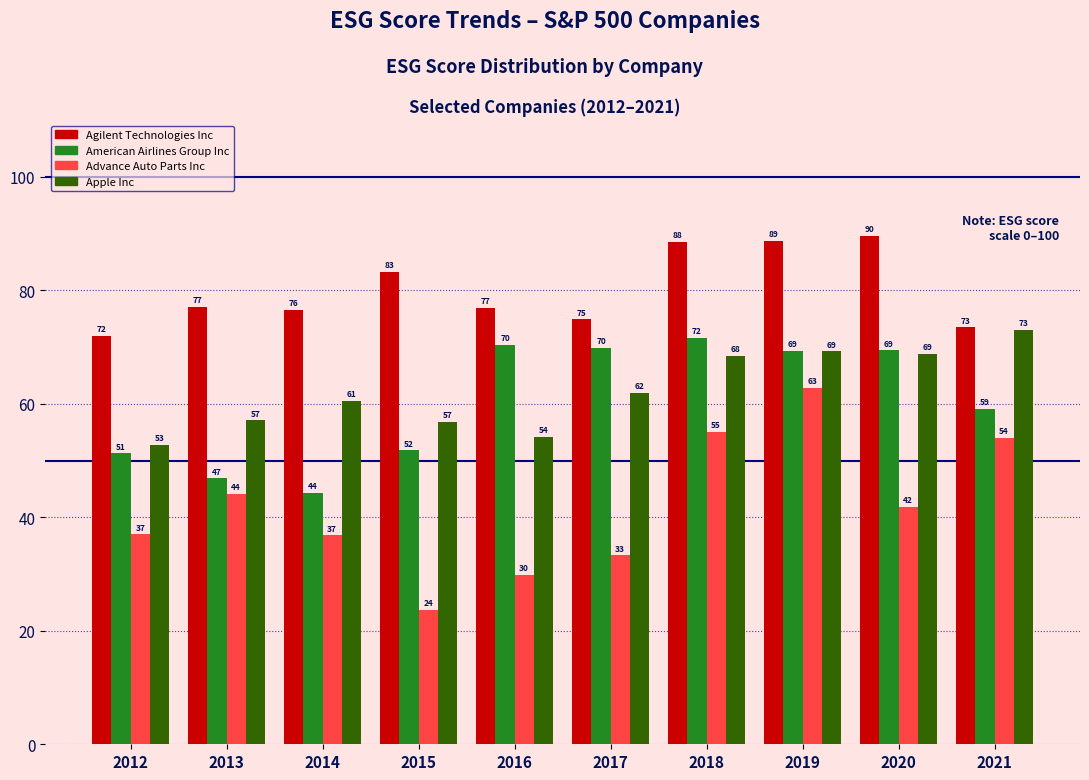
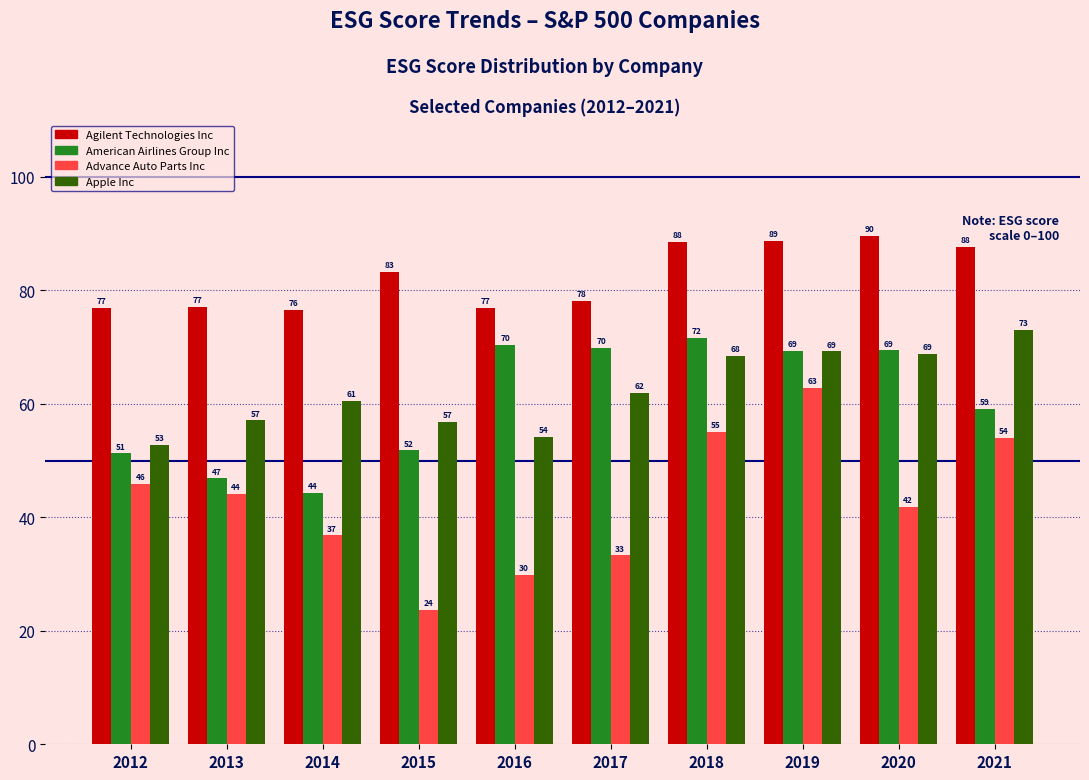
  {
    "Agilent Technologies Inc": {
-     "2012": 72,
+     "2012": 77,
      "2013": 77,
      "2014": 76,
      "2015": 83,
      "2016": 77,
-     "2017": 75,
+     "2017": 78,
      "2018": 88,
      "2019": 89,
      "2020": 90,
-     "2021": 73
+     "2021": 88
    },
    "Advance Auto Parts Inc": {
-     "2012": 37,
+     "2012": 46,
      "2013": 44,
      "2014": 37,
      "2015": 24,
      "2016": 30,
      "2017": 33,
      "2018": 55,
      "2019": 63,
      "2020": 42,
      "2021": 54
    }
  }
